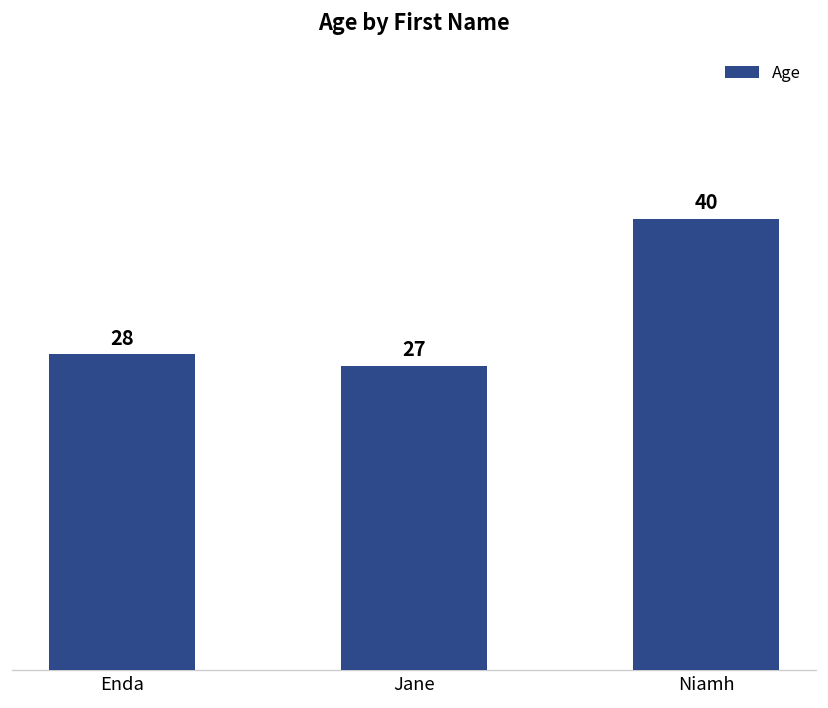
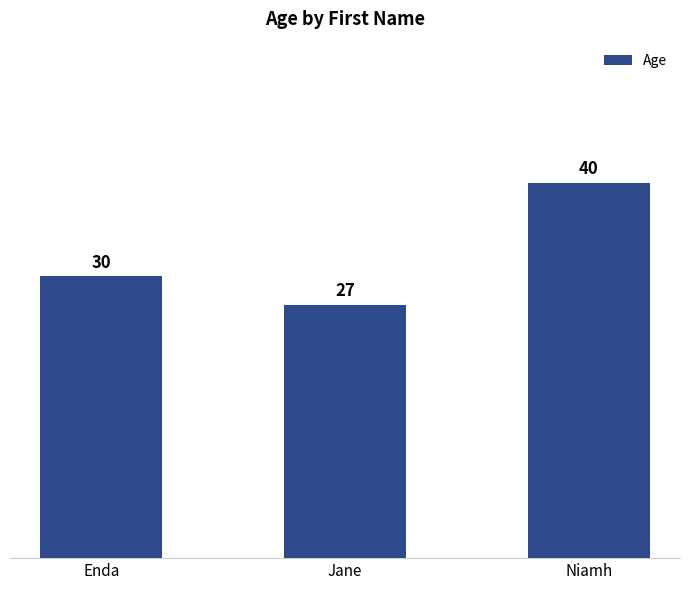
  {
-   "Enda": 28,
+   "Enda": 30,
    "Jane": 27,
    "Niamh": 40
  }
